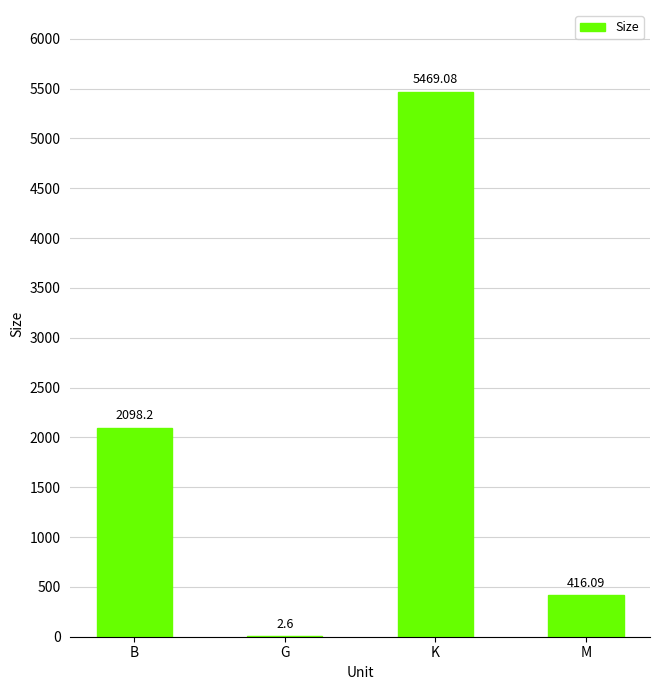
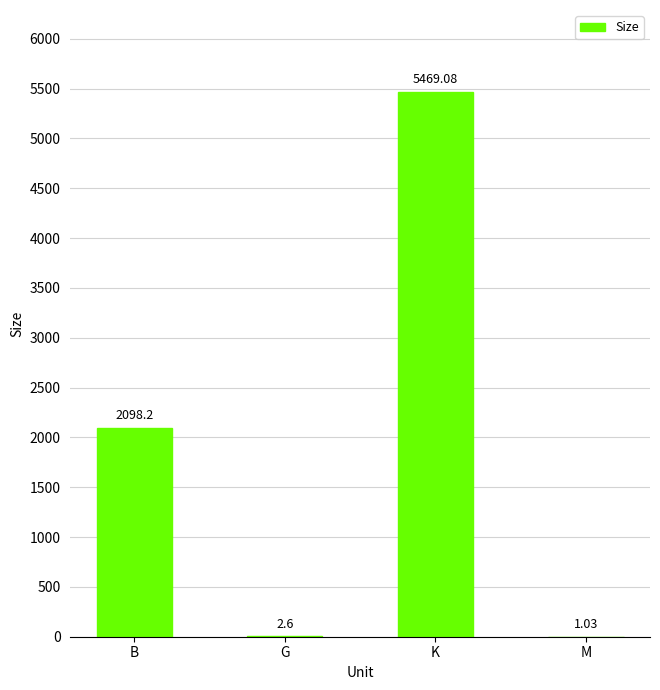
  {
    "B": 2098.2,
    "G": 2.6,
    "K": 5469.08,
-   "M": 416.09
+   "M": 1.03
  }
